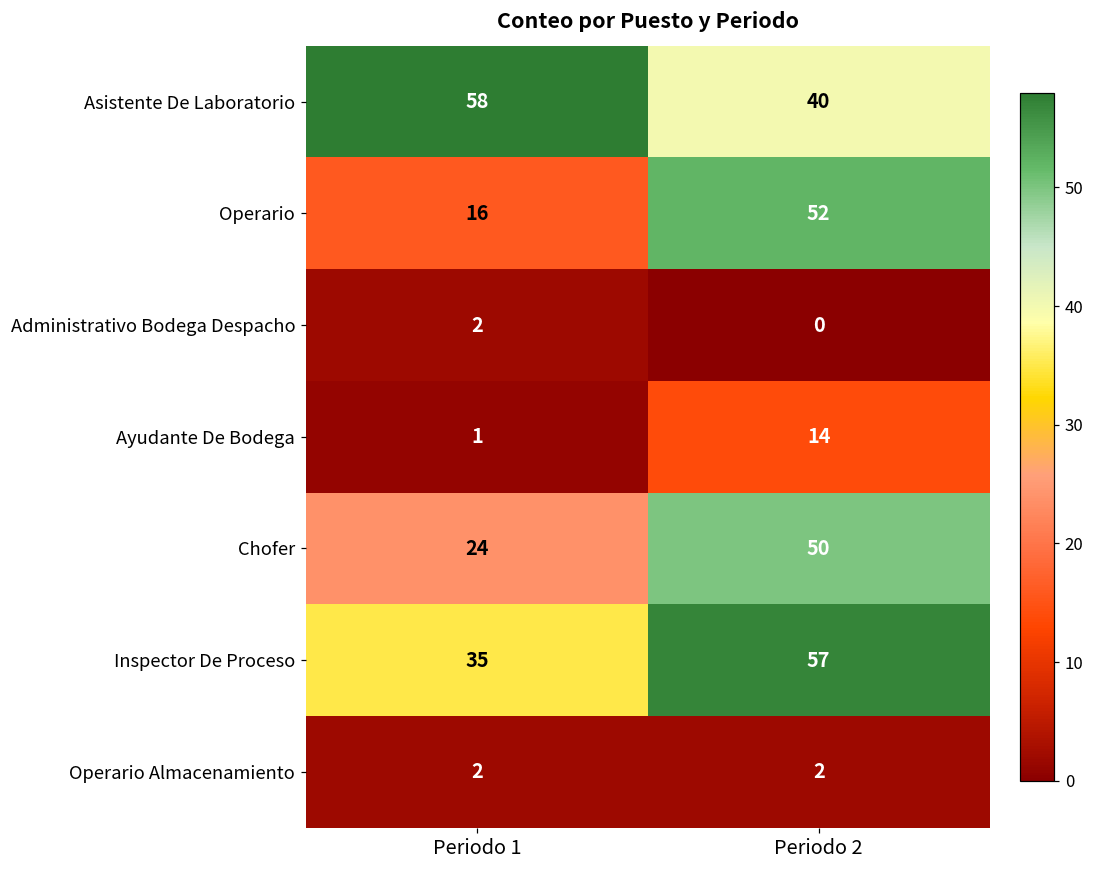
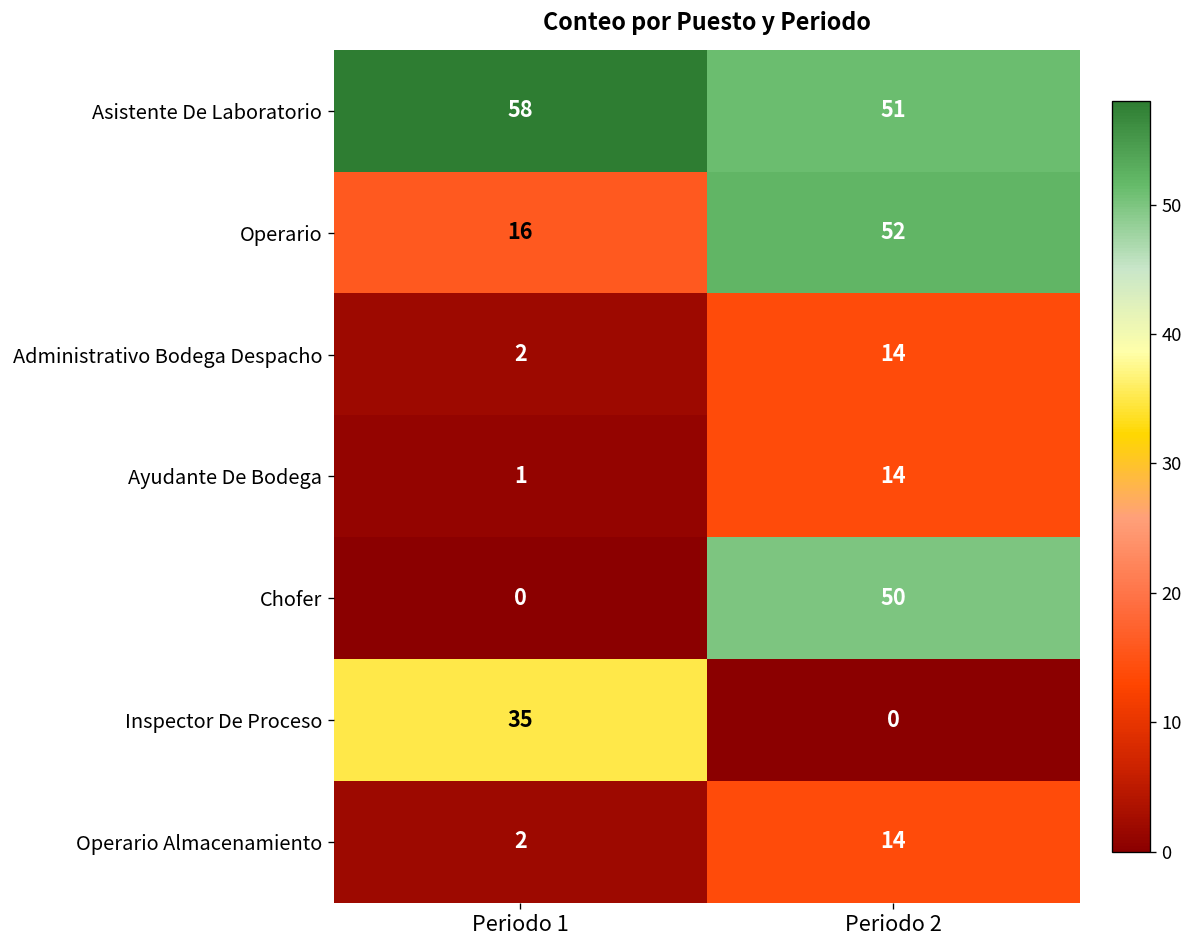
  {
    "Asistente De Laboratorio": {
      "Periodo 1": 58,
-     "Periodo 2": 40
+     "Periodo 2": 51
    },
    "Operario": {
      "Periodo 1": 16,
      "Periodo 2": 52
    },
    "Administrativo Bodega Despacho": {
      "Periodo 1": 2,
-     "Periodo 2": 0
+     "Periodo 2": 14
    },
    "Ayudante De Bodega": {
      "Periodo 1": 1,
      "Periodo 2": 14
    },
    "Chofer": {
-     "Periodo 1": 24,
+     "Periodo 1": 0,
      "Periodo 2": 50
    },
    "Inspector De Proceso": {
      "Periodo 1": 35,
-     "Periodo 2": 57
+     "Periodo 2": 0
    },
    "Operario Almacenamiento": {
      "Periodo 1": 2,
-     "Periodo 2": 2
+     "Periodo 2": 14
    }
  }
